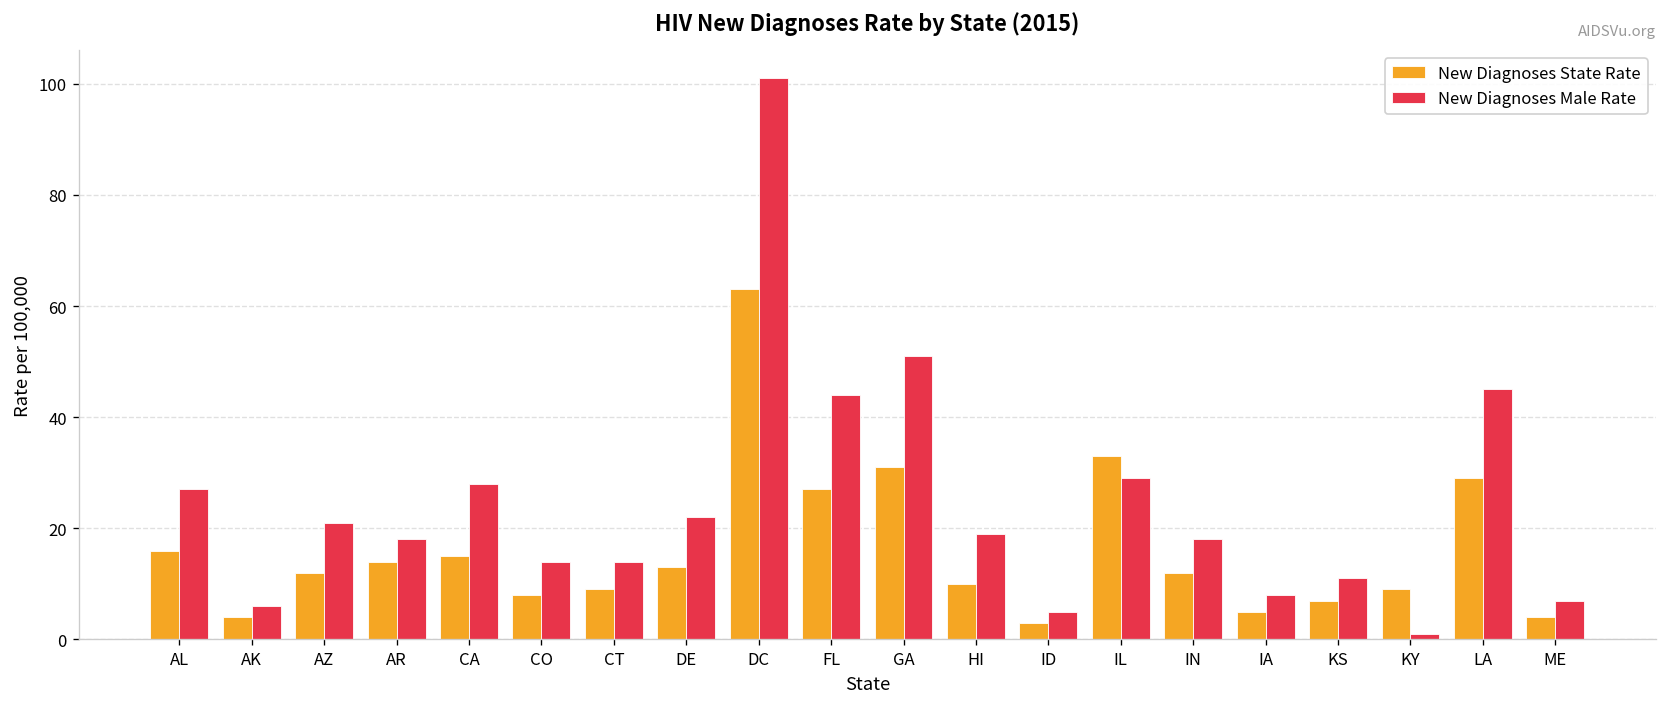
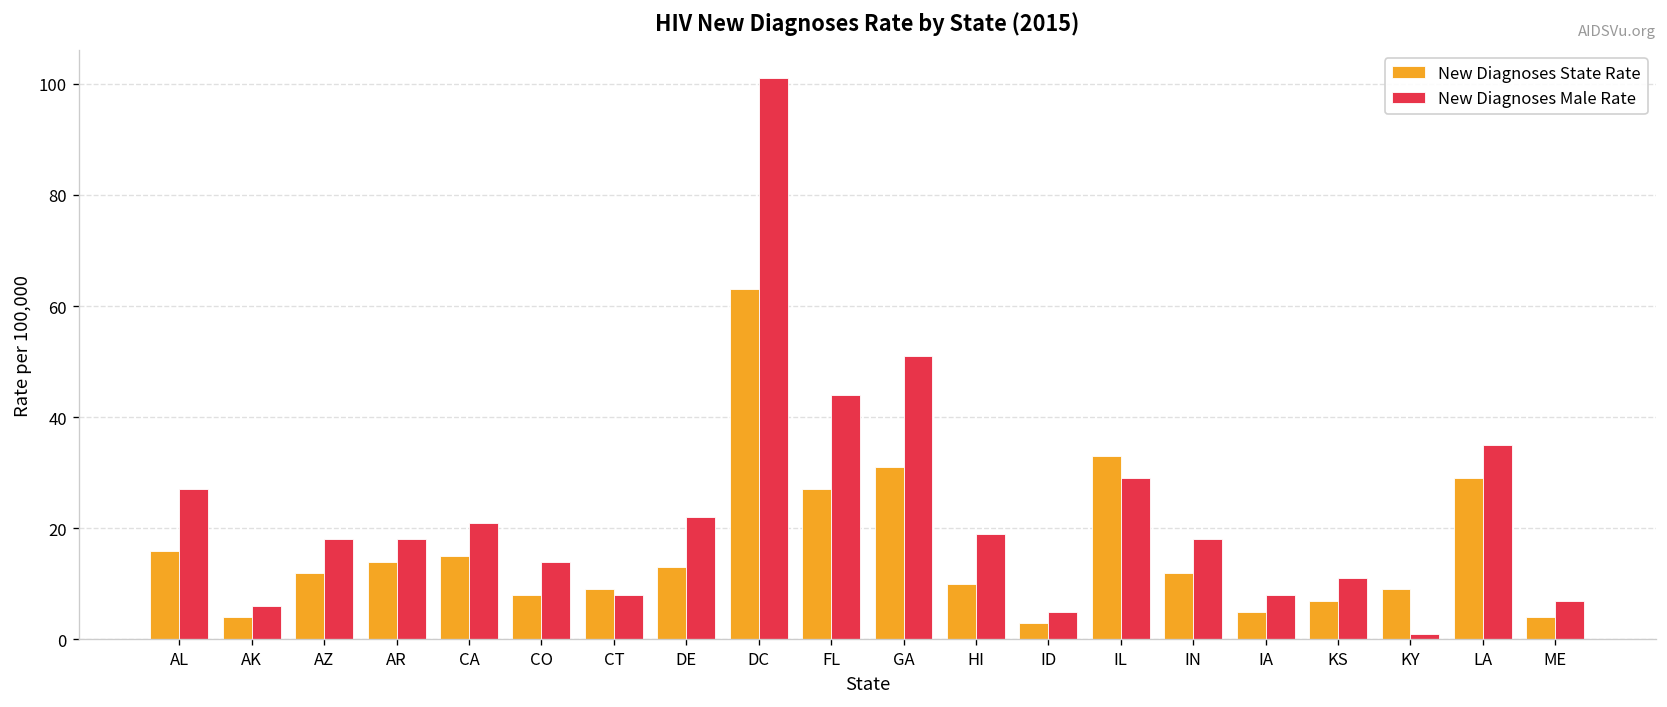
  {
    "New Diagnoses State Rate": {
      "AL": 16,
      "AK": 4,
      "AZ": 12,
      "AR": 14,
      "CA": 15,
      "CO": 8,
      "CT": 9,
      "DE": 13,
      "DC": 63,
      "FL": 27,
      "GA": 31,
      "HI": 10,
      "ID": 3,
      "IL": 33,
      "IN": 12,
      "IA": 5,
      "KS": 7,
      "KY": 9,
      "LA": 29,
      "ME": 4
    },
    "New Diagnoses Male Rate": {
      "AL": 27,
      "AK": 6,
-     "AZ": 21,
+     "AZ": 18,
      "AR": 18,
-     "CA": 28,
+     "CA": 21,
      "CO": 14,
-     "CT": 14,
+     "CT": 8,
      "DE": 22,
      "DC": 101,
      "FL": 44,
      "GA": 51,
      "HI": 19,
      "ID": 5,
      "IL": 29,
      "IN": 18,
      "IA": 8,
      "KS": 11,
      "KY": 1,
-     "LA": 45,
+     "LA": 35,
      "ME": 7
    }
  }
